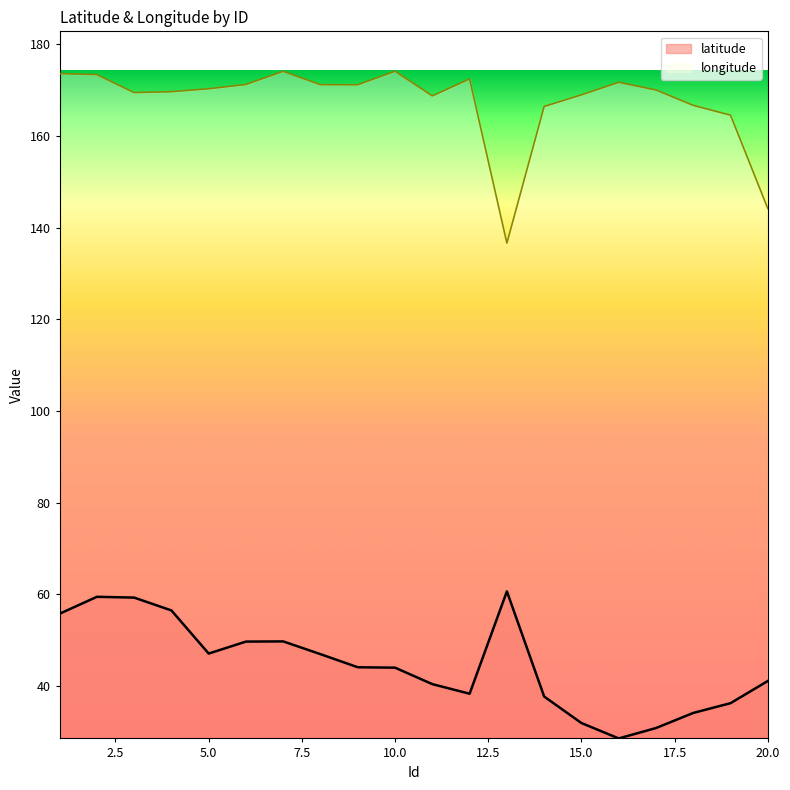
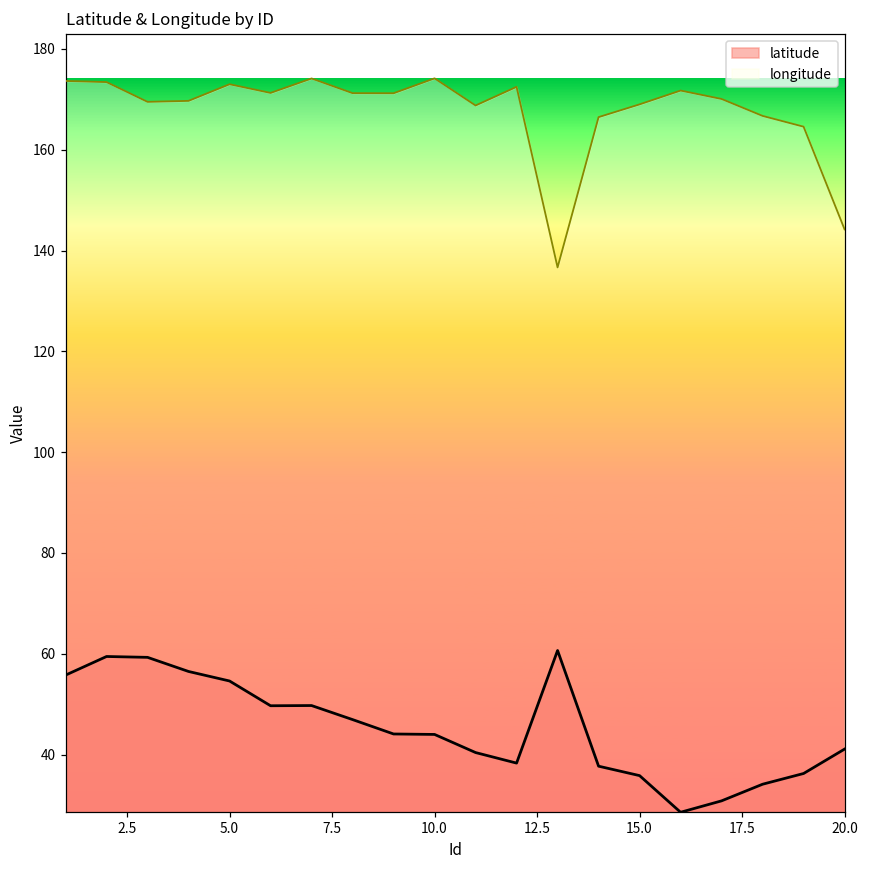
  {
    "latitude": {
-     "5.0": 47,
+     "5.0": 55,
      "10.0": 44,
-     "15.0": 32,
+     "15.0": 36,
      "20.0": 41
    },
    "longitude": {
-     "5.0": 170,
+     "5.0": 173,
      "10.0": 174,
      "15.0": 169,
      "20.0": 144
    }
  }
